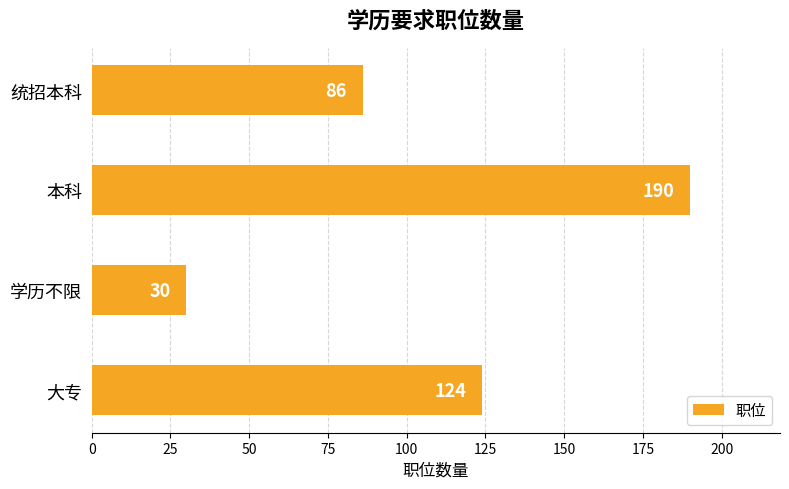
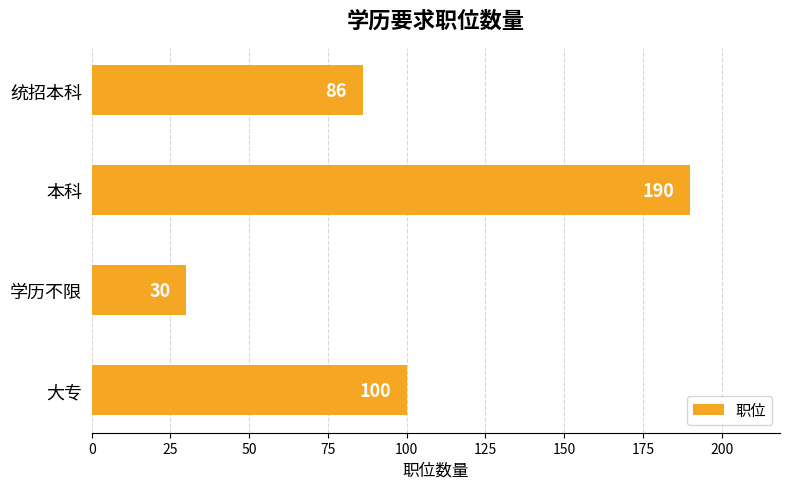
  {
    "统招本科": 86,
    "本科": 190,
    "学历不限": 30,
-   "大专": 124
+   "大专": 100
  }
